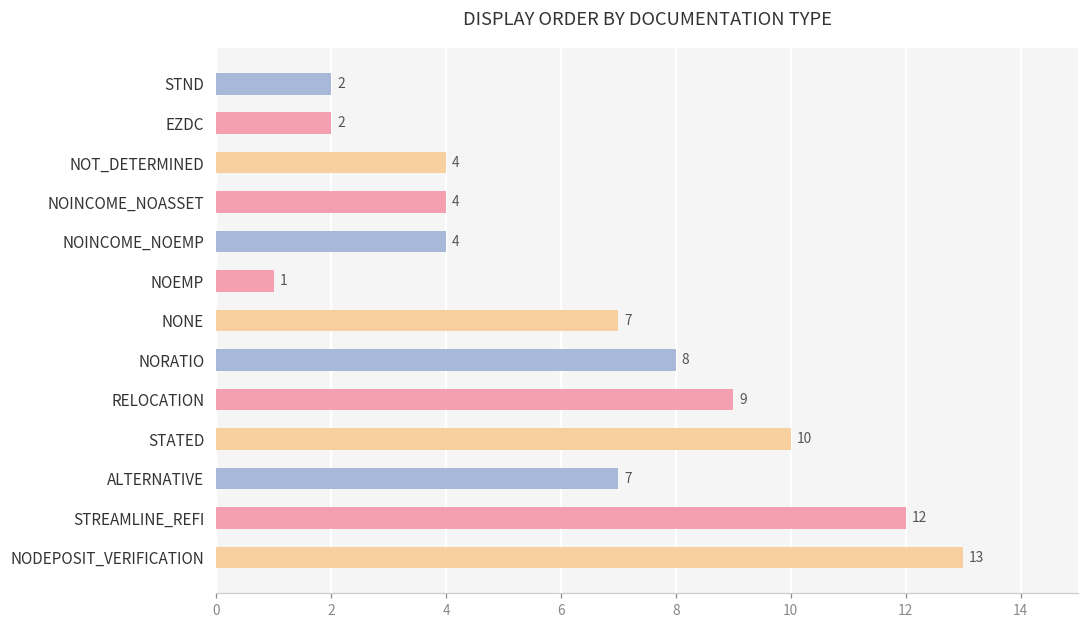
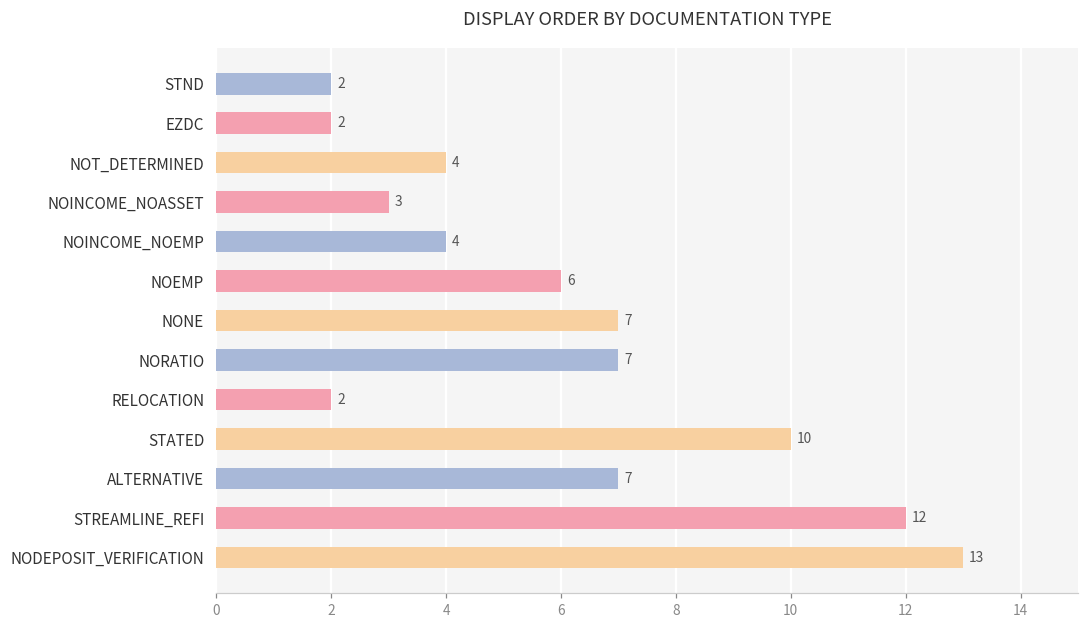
  {
    "STND": 2,
    "EZDC": 2,
    "NOT_DETERMINED": 4,
-   "NOINCOME_NOASSET": 4,
+   "NOINCOME_NOASSET": 3,
    "NOINCOME_NOEMP": 4,
-   "NOEMP": 1,
+   "NOEMP": 6,
    "NONE": 7,
-   "NORATIO": 8,
-   "RELOCATION": 9,
+   "NORATIO": 7,
+   "RELOCATION": 2,
    "STATED": 10,
    "ALTERNATIVE": 7,
    "STREAMLINE_REFI": 12,
    "NODEPOSIT_VERIFICATION": 13
  }
